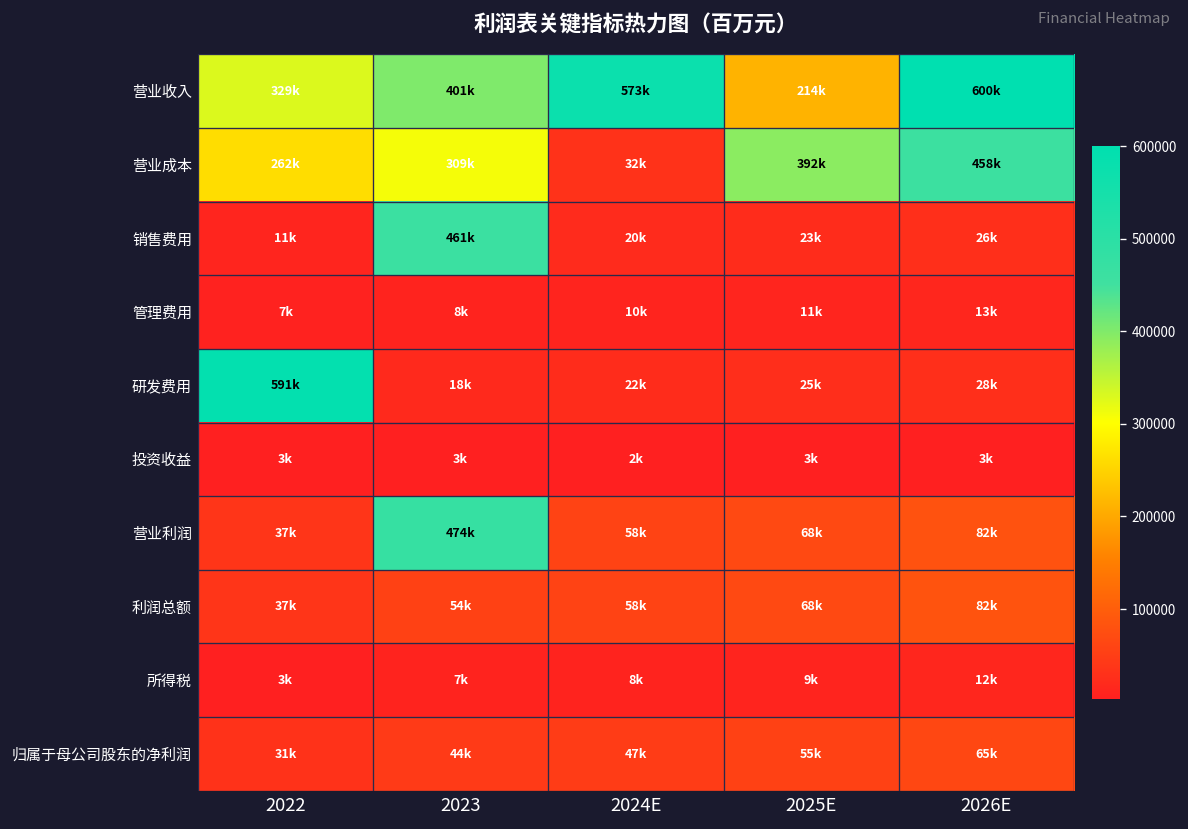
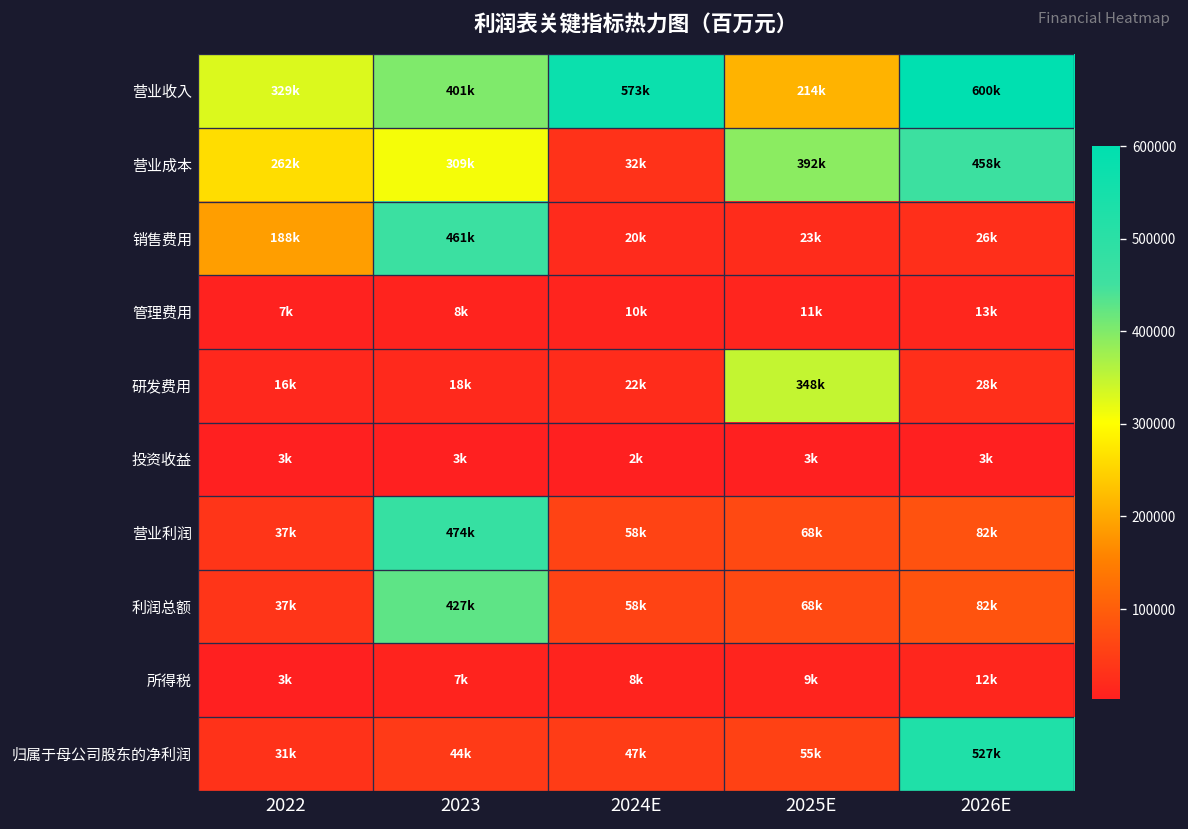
  {
    "营业收入": {
      "2022": "329k",
      "2023": "401k",
      "2024E": "573k",
      "2025E": "214k",
      "2026E": "600k"
    },
    "营业成本": {
      "2022": "262k",
      "2023": "309k",
      "2024E": "32k",
      "2025E": "392k",
      "2026E": "458k"
    },
    "销售费用": {
-     "2022": "11k",
+     "2022": "188k",
      "2023": "461k",
      "2024E": "20k",
      "2025E": "23k",
      "2026E": "26k"
    },
    "管理费用": {
      "2022": "7k",
      "2023": "8k",
      "2024E": "10k",
      "2025E": "11k",
      "2026E": "13k"
    },
    "研发费用": {
-     "2022": "591k",
+     "2022": "16k",
      "2023": "18k",
      "2024E": "22k",
-     "2025E": "25k",
+     "2025E": "348k",
      "2026E": "28k"
    },
    "投资收益": {
      "2022": "3k",
      "2023": "3k",
      "2024E": "2k",
      "2025E": "3k",
      "2026E": "3k"
    },
    "营业利润": {
      "2022": "37k",
      "2023": "474k",
      "2024E": "58k",
      "2025E": "68k",
      "2026E": "82k"
    },
    "利润总额": {
      "2022": "37k",
-     "2023": "54k",
+     "2023": "427k",
      "2024E": "58k",
      "2025E": "68k",
      "2026E": "82k"
    },
    "所得税": {
      "2022": "3k",
      "2023": "7k",
      "2024E": "8k",
      "2025E": "9k",
      "2026E": "12k"
    },
    "归属于母公司股东的净利润": {
      "2022": "31k",
      "2023": "44k",
      "2024E": "47k",
      "2025E": "55k",
-     "2026E": "65k"
+     "2026E": "527k"
    }
  }
